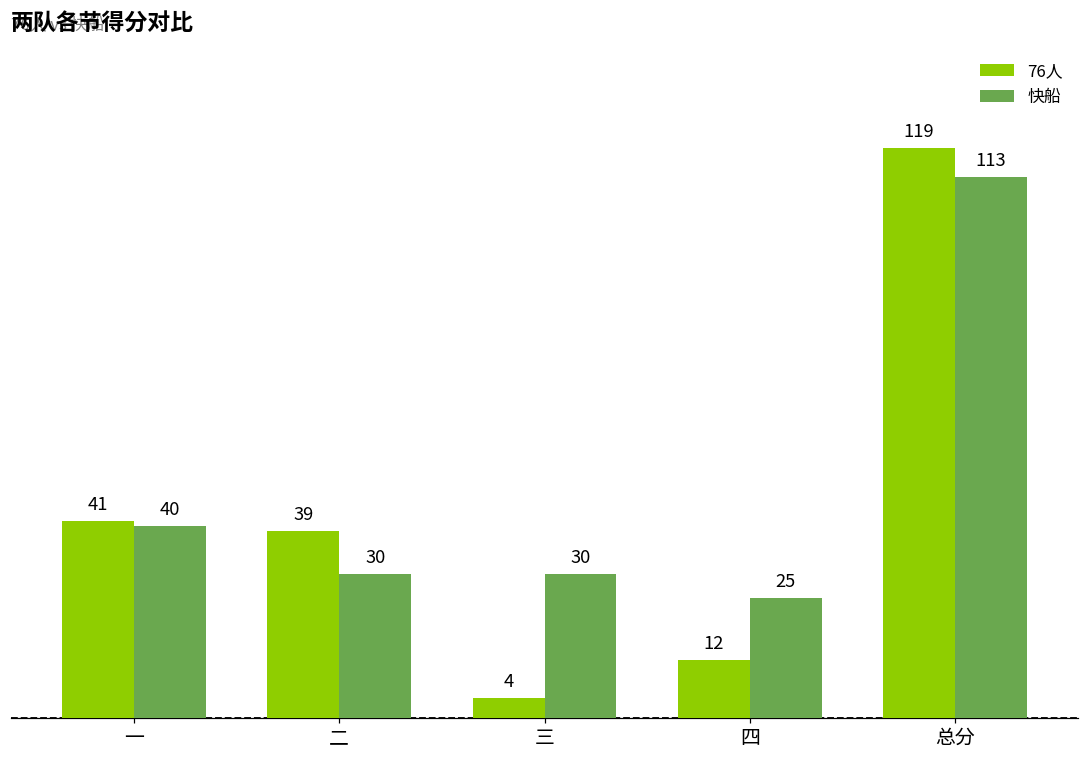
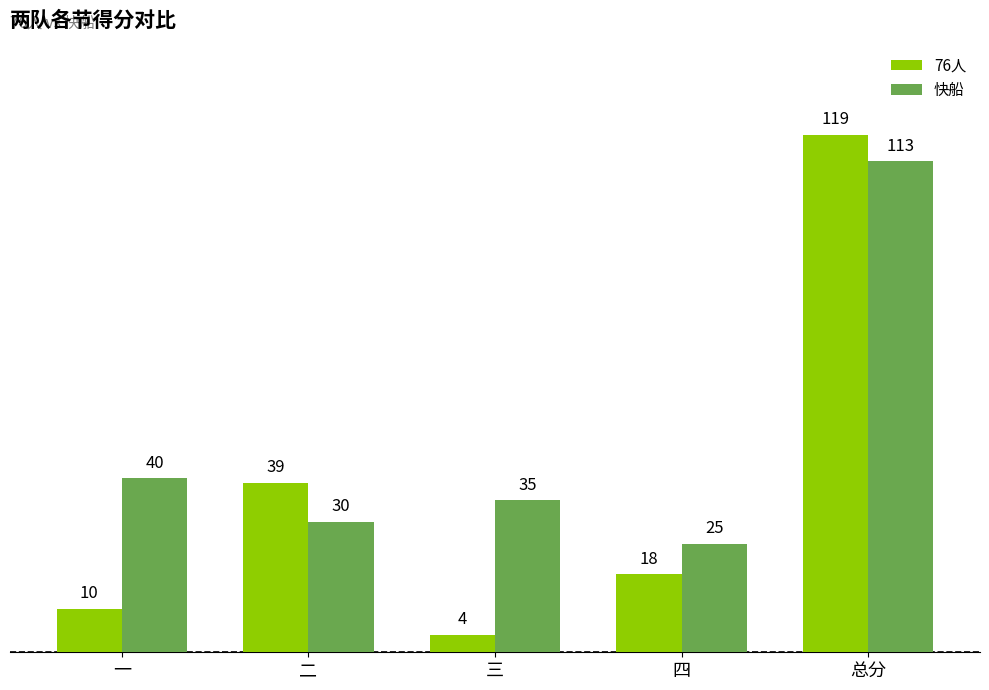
  {
    "76人": {
-     "一": 41,
+     "一": 10,
      "二": 39,
      "三": 4,
-     "四": 12,
+     "四": 18,
      "总分": 119
    },
    "快船": {
      "一": 40,
      "二": 30,
-     "三": 30,
+     "三": 35,
      "四": 25,
      "总分": 113
    }
  }
